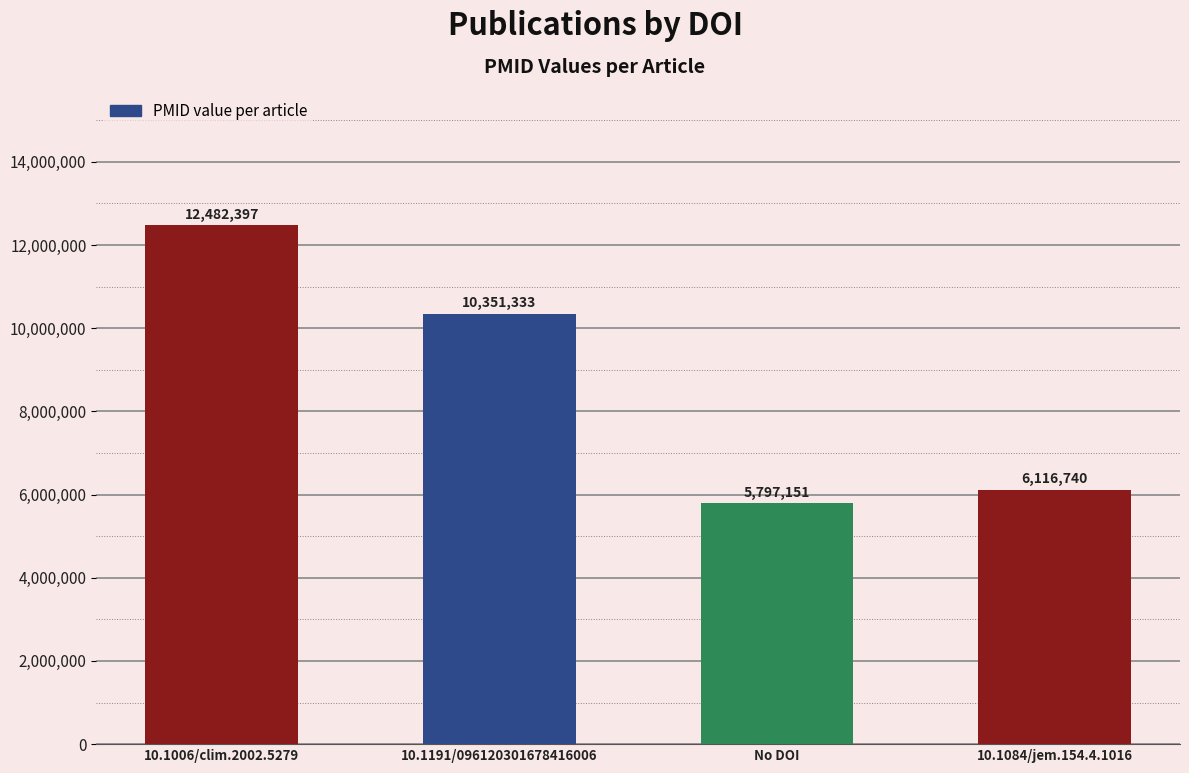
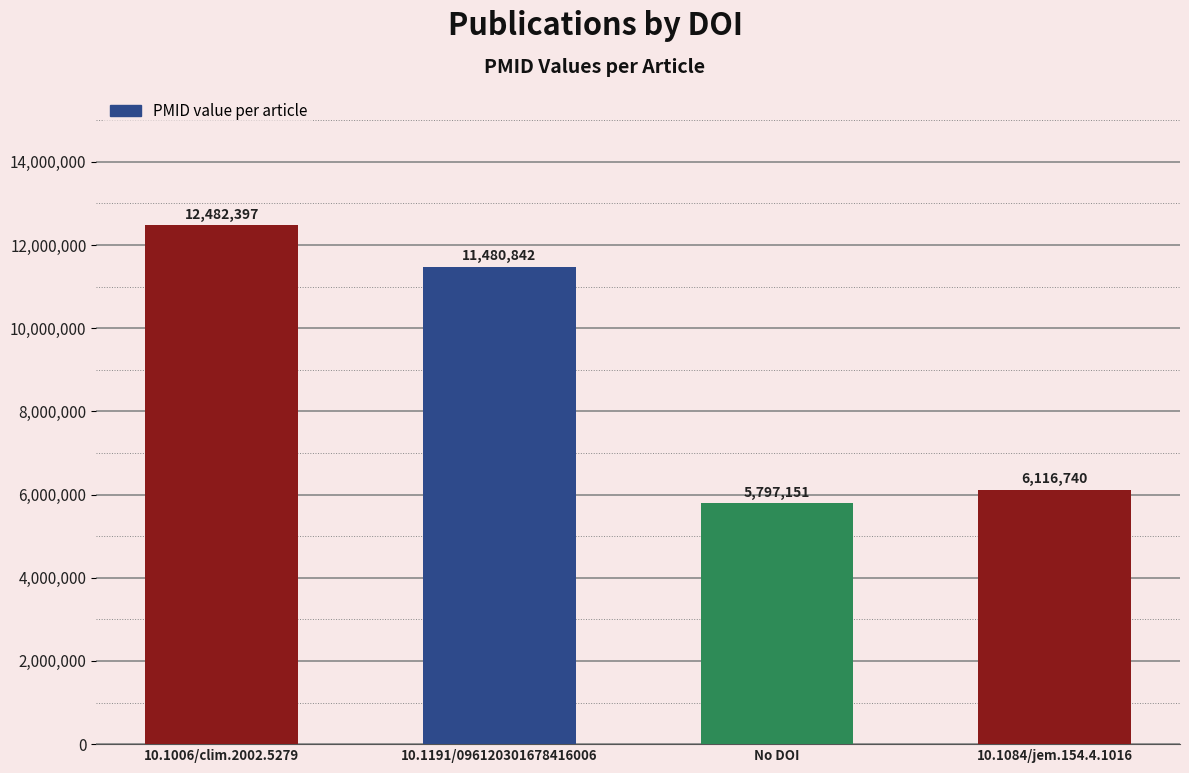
  {
    "10.1006/clim.2002.5279": "12,482,397",
-   "10.1191/096120301678416006": "10,351,333",
+   "10.1191/096120301678416006": "11,480,842",
    "No DOI": "5,797,151",
    "10.1084/jem.154.4.1016": "6,116,740"
  }
